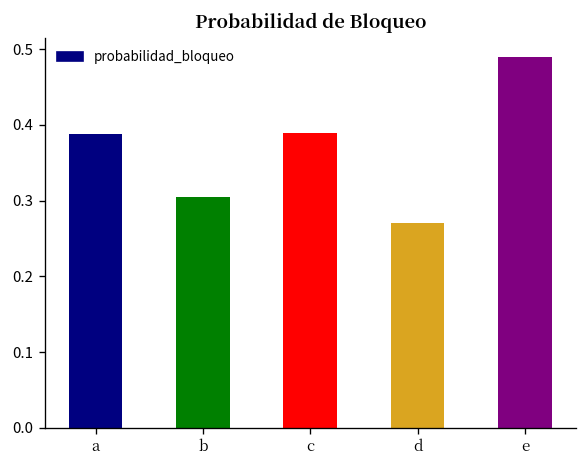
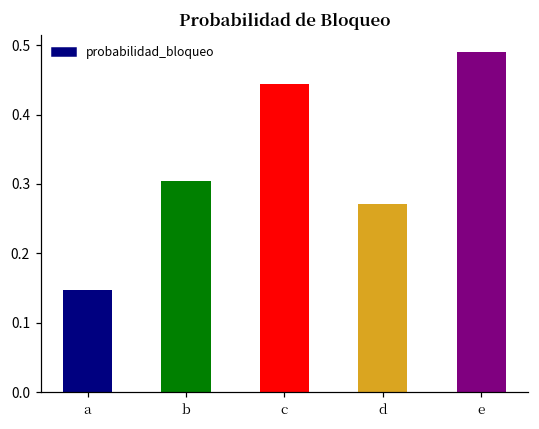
  {
-   "a": 0.39,
+   "a": 0.15,
    "b": 0.30,
-   "c": 0.39,
+   "c": 0.44,
    "d": 0.27,
    "e": 0.49
  }
